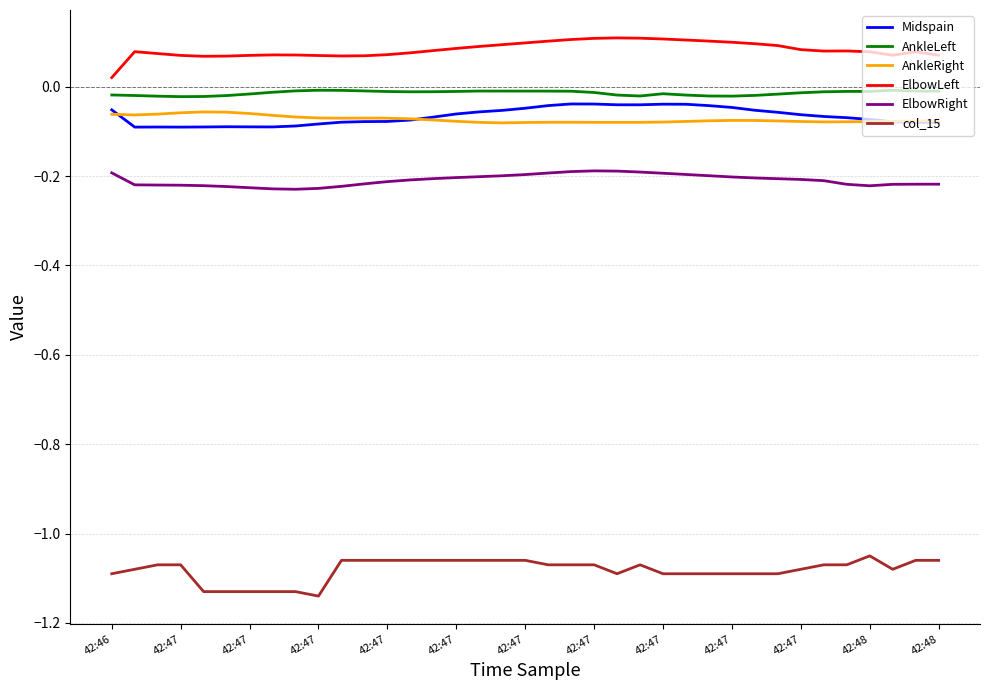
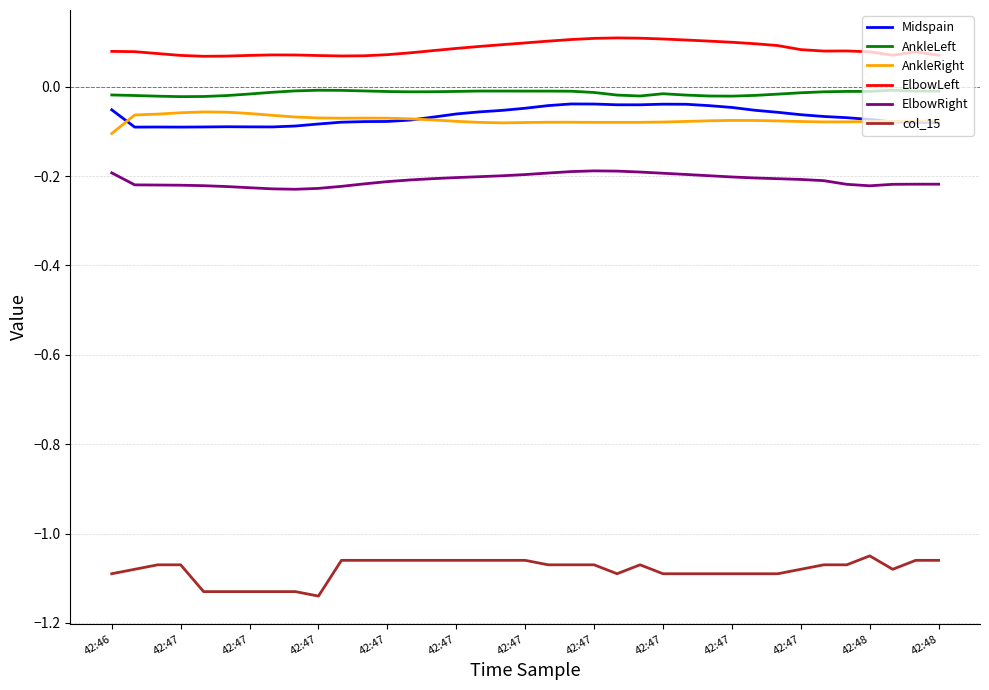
  {
    "Midspain": {
      "42:46": -0.05
    },
    "AnkleLeft": {
      "42:46": -0.02
    },
    "AnkleRight": {
-     "42:46": -0.06
+     "42:46": -0.10
    },
    "ElbowLeft": {
-     "42:46": 0.02
+     "42:46": 0.08
    },
    "ElbowRight": {
      "42:46": -0.19
    },
    "col_15": {
      "42:46": -1.09
    }
  }
